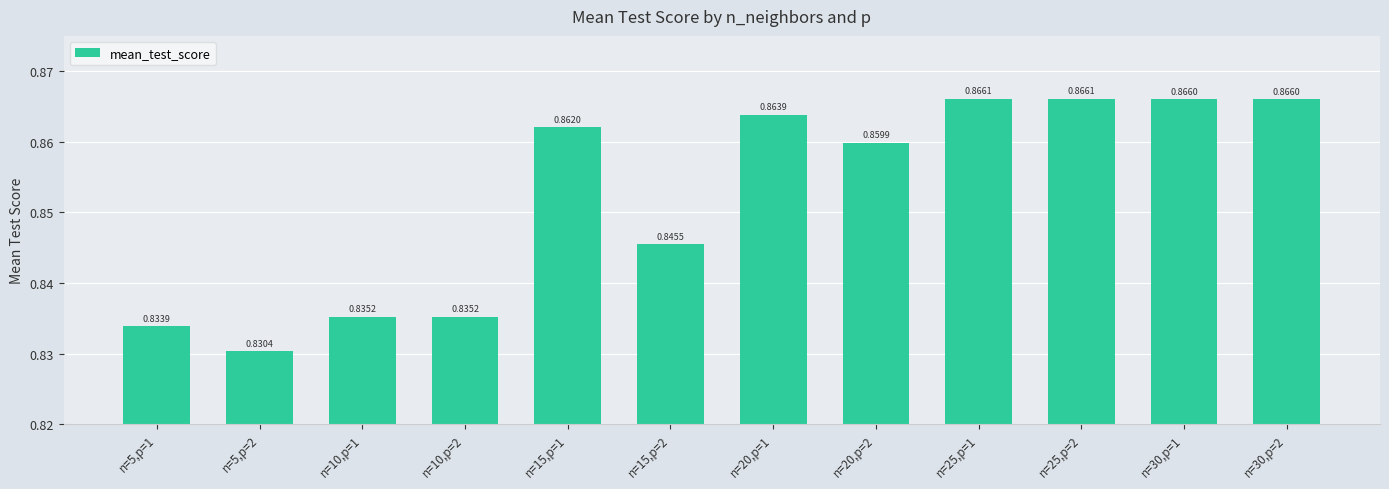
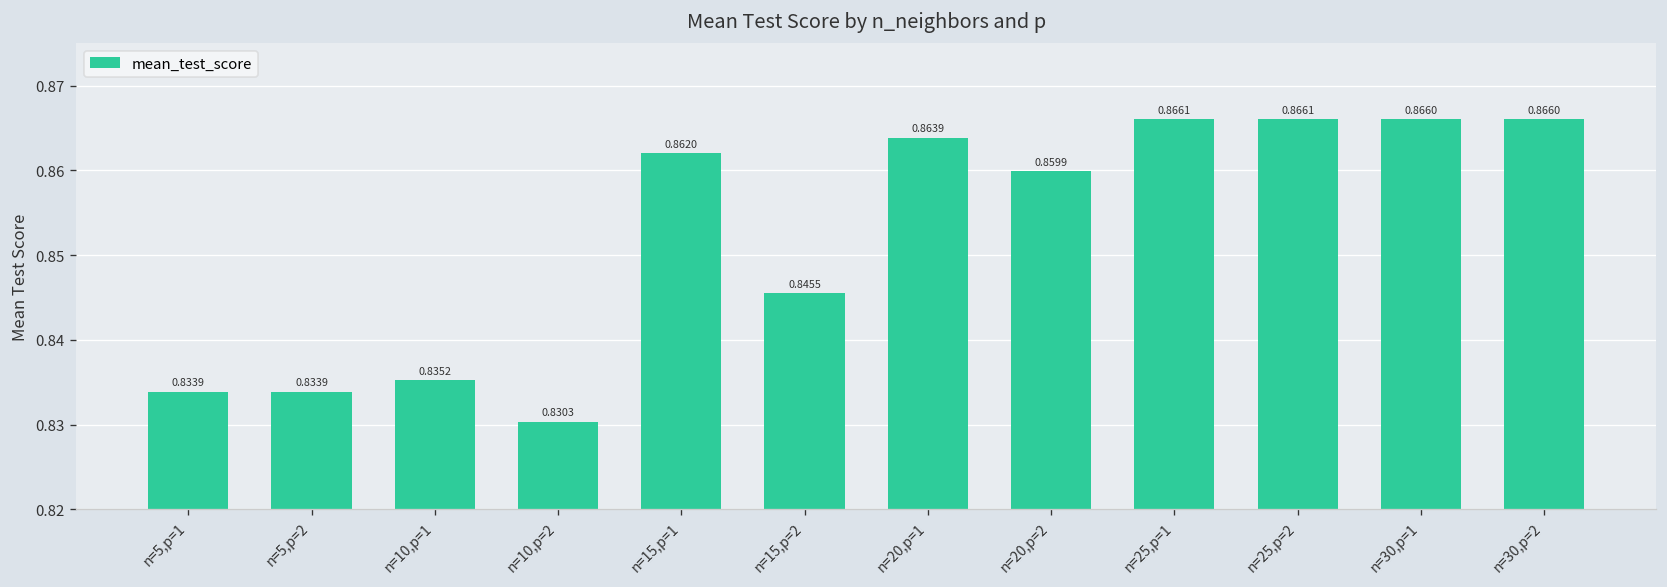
  {
    "n=5,p=1": 0.8339,
-   "n=5,p=2": 0.8304,
+   "n=5,p=2": 0.8339,
    "n=10,p=1": 0.8352,
-   "n=10,p=2": 0.8352,
+   "n=10,p=2": 0.8303,
    "n=15,p=1": 0.8620,
    "n=15,p=2": 0.8455,
    "n=20,p=1": 0.8639,
    "n=20,p=2": 0.8599,
    "n=25,p=1": 0.8661,
    "n=25,p=2": 0.8661,
    "n=30,p=1": 0.8660,
    "n=30,p=2": 0.8660
  }
